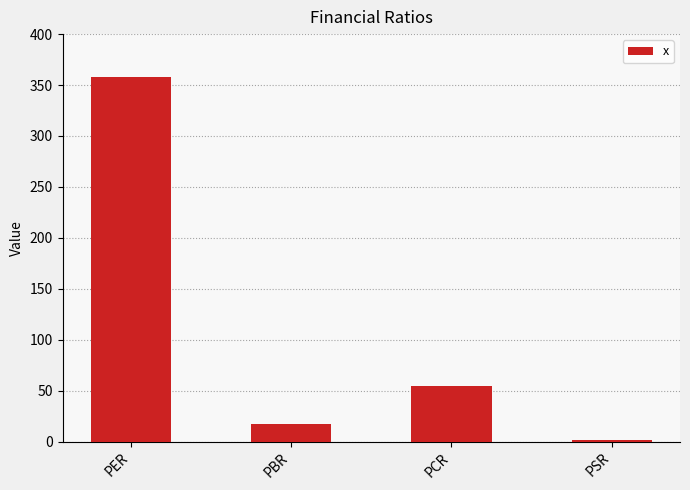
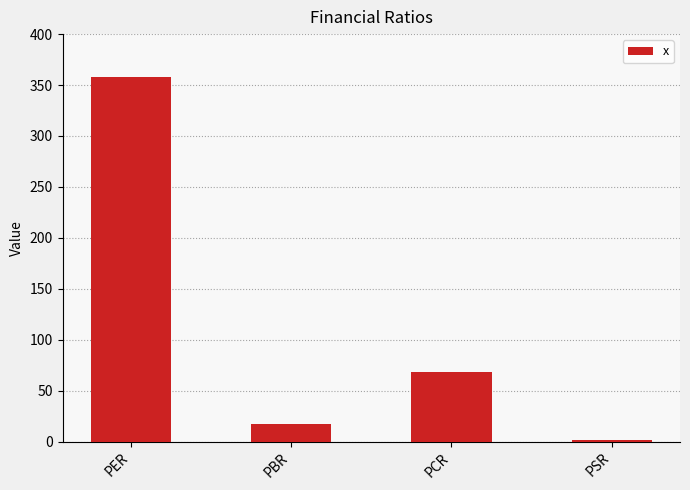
  {
    "PER": 358,
    "PBR": 18,
-   "PCR": 55
+   "PCR": 69
  }
